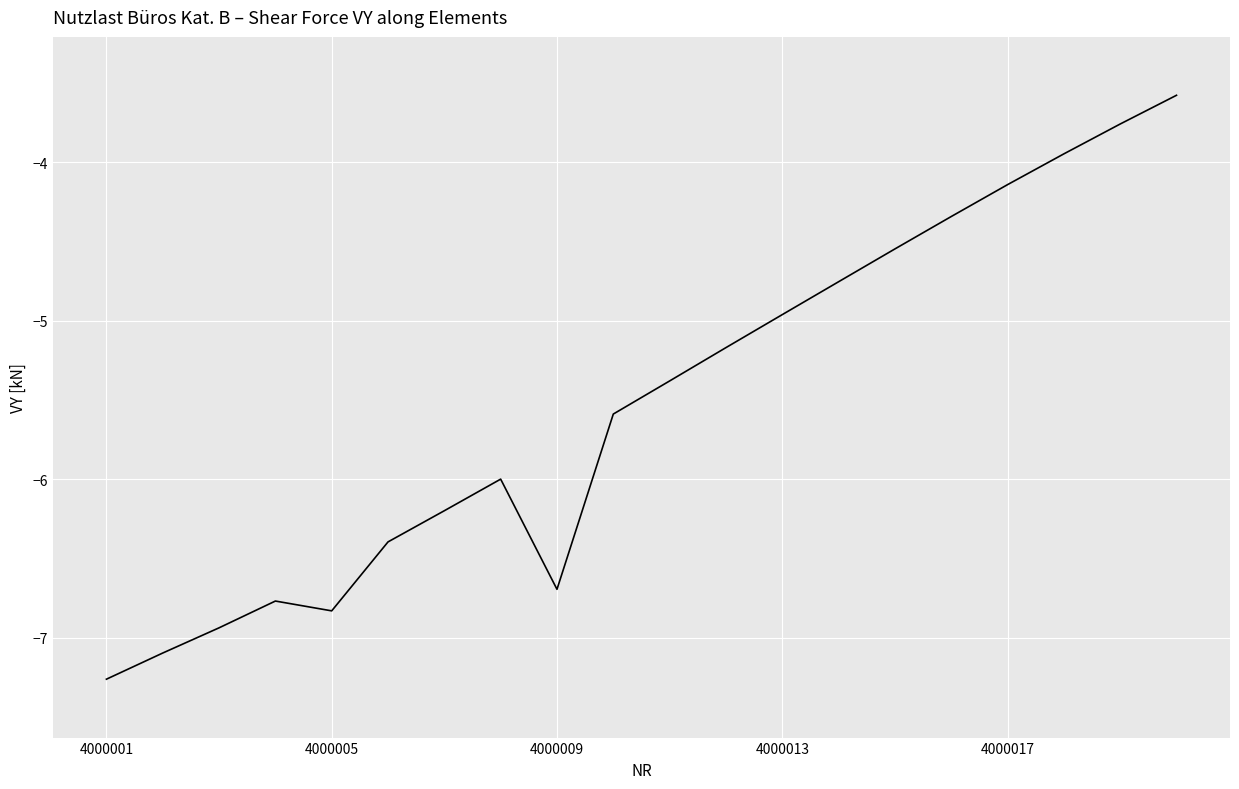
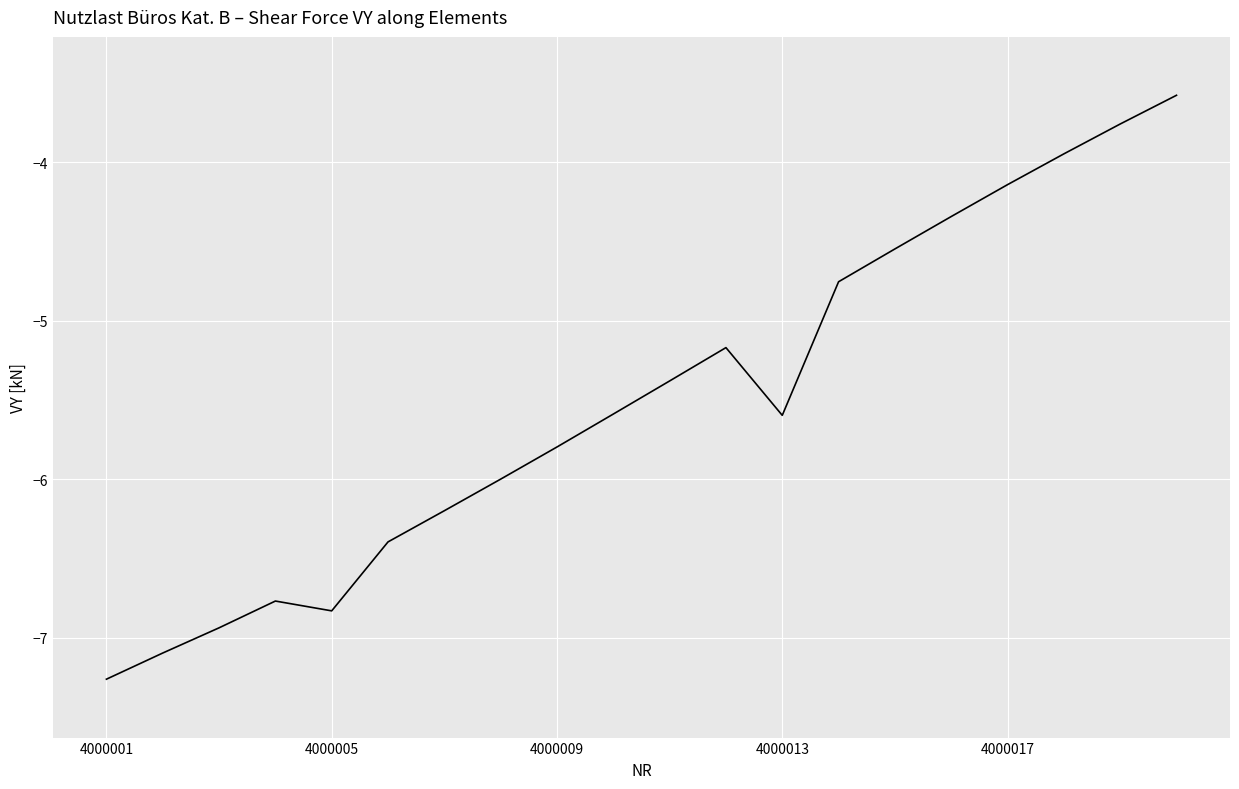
  {
    "4000001": -7.26,
    "4000005": -6.83,
-   "4000009": -6.69,
-   "4000013": -4.96,
+   "4000009": -5.80,
+   "4000013": -5.60,
    "4000017": -4.14
  }
